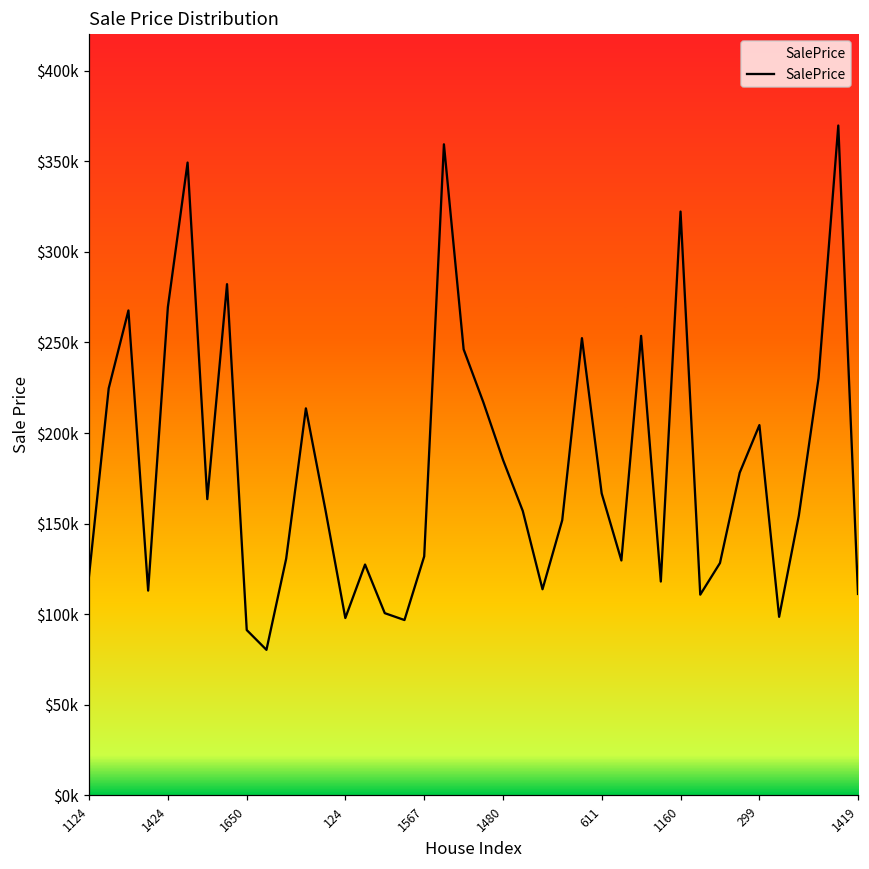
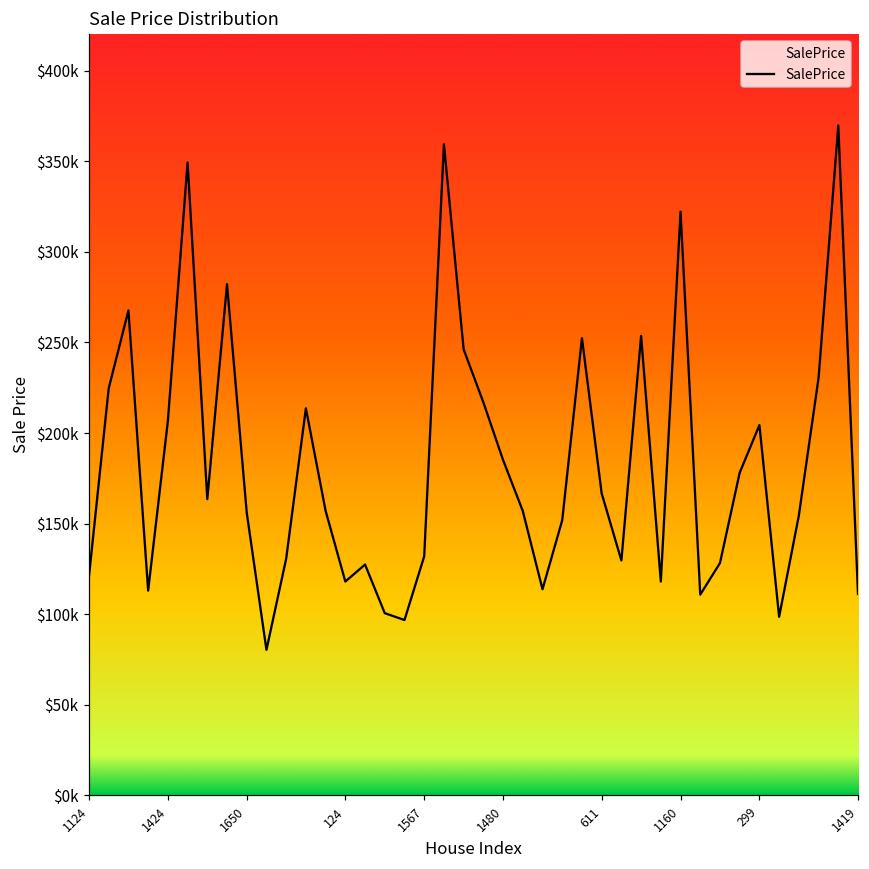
  {
    "1124": "$121000",
-   "1424": "$269000",
-   "1650": "$91000",
-   "124": "$98000",
+   "1424": "$207000",
+   "1650": "$156000",
+   "124": "$118000",
    "1567": "$132000",
    "1480": "$185000",
    "611": "$167000",
    "1160": "$322000",
    "299": "$204000",
    "1419": "$111000"
  }
